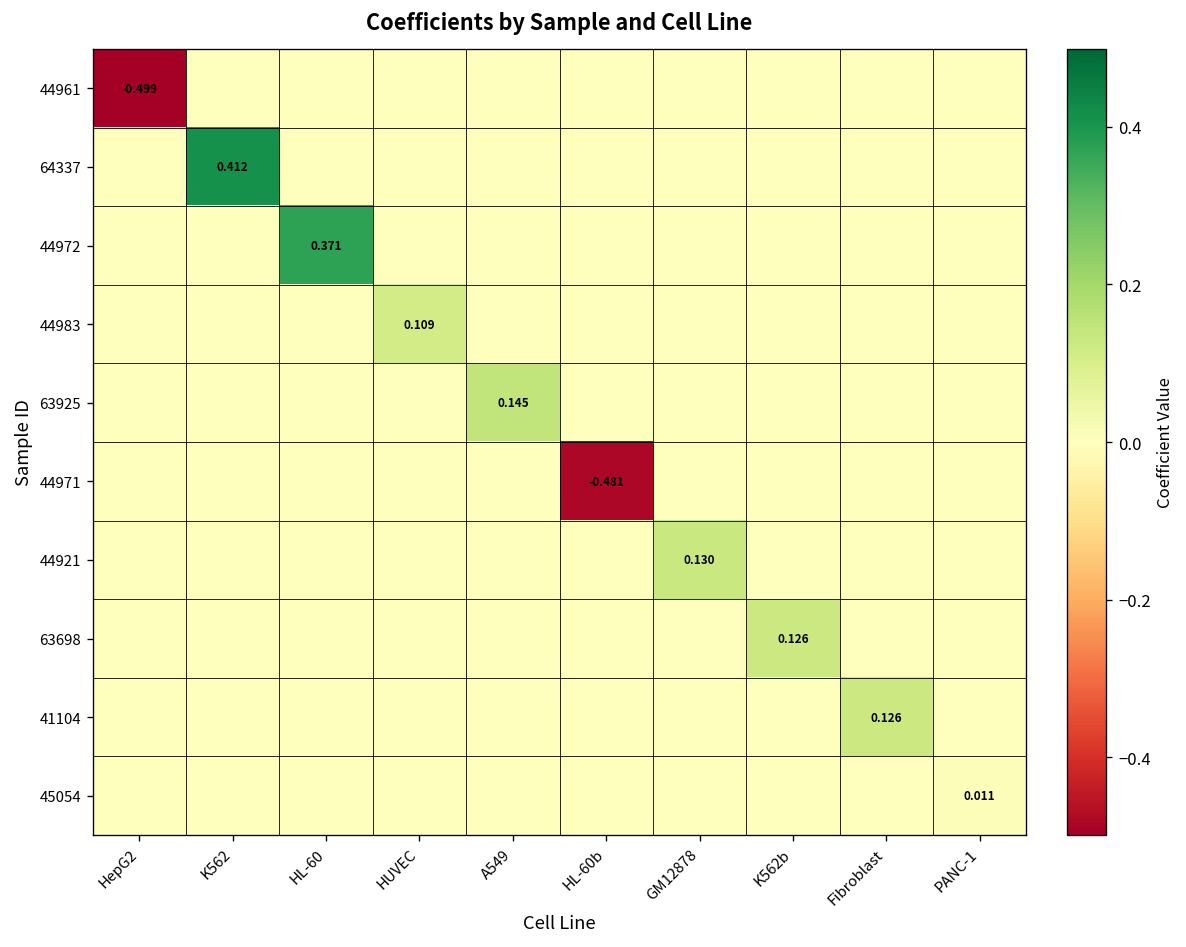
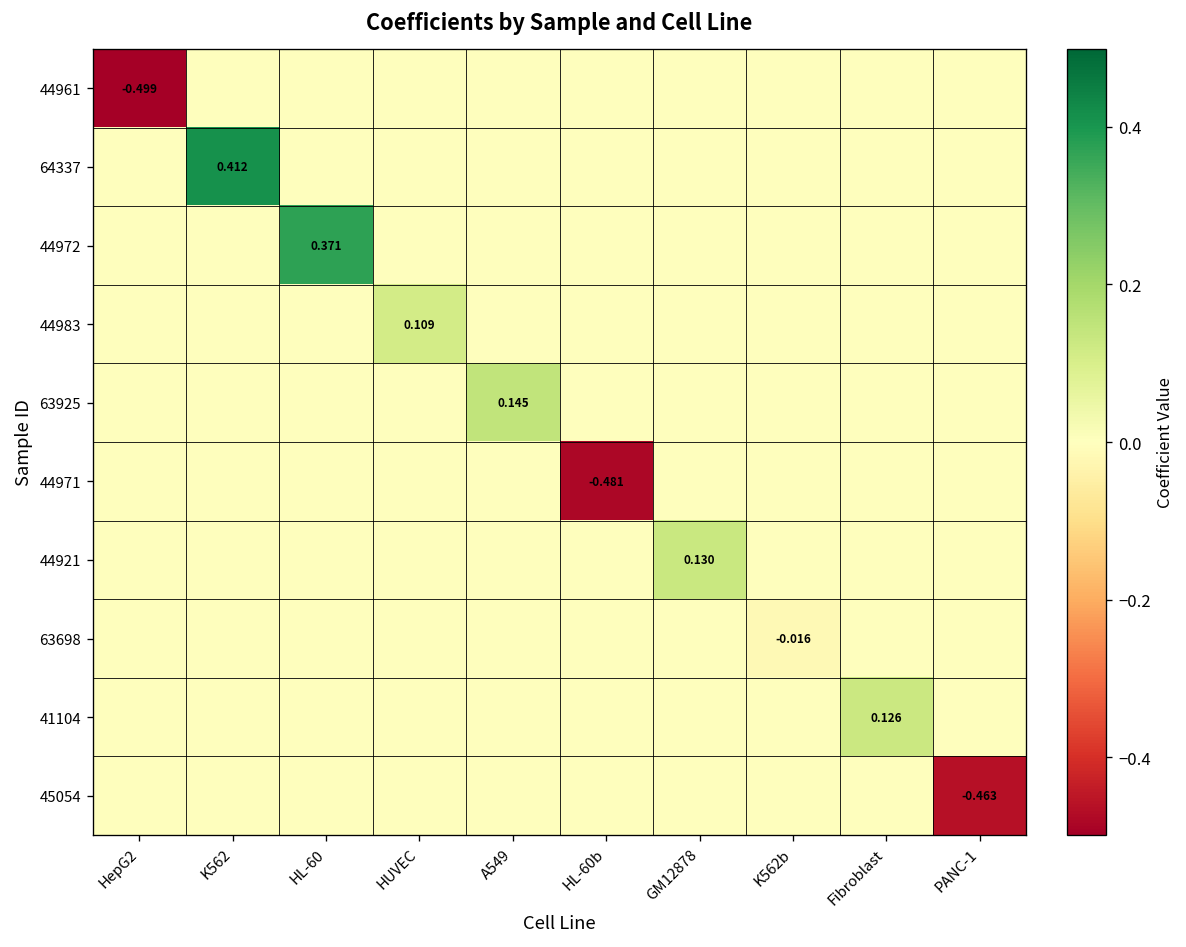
  {
    "44961": {
      "HepG2": -0.499
    },
    "64337": {
      "K562": 0.412
    },
    "44972": {
      "HL-60": 0.371
    },
    "44983": {
      "HUVEC": 0.109
    },
    "63925": {
      "A549": 0.145
    },
    "44971": {
      "HL-60b": -0.481
    },
    "44921": {
      "GM12878": 0.130
    },
    "63698": {
-     "K562b": 0.126
+     "K562b": -0.016
    },
    "41104": {
      "Fibroblast": 0.126
    },
    "45054": {
-     "PANC-1": 0.011
+     "PANC-1": -0.463
    }
  }
